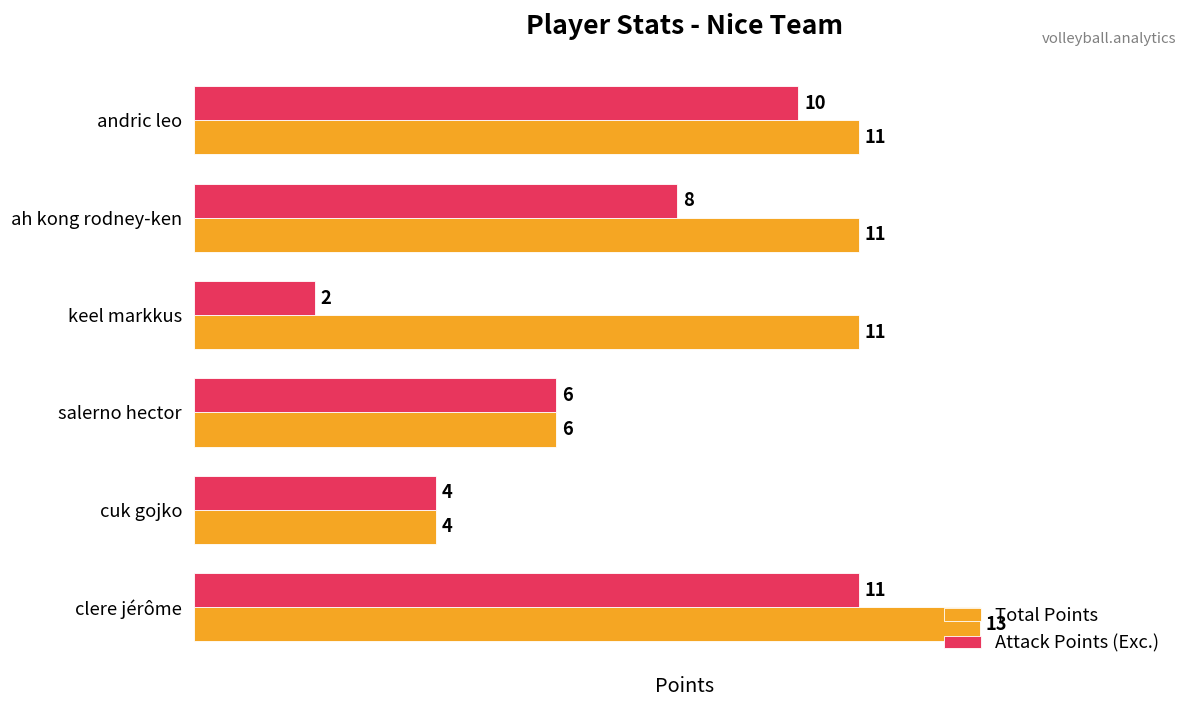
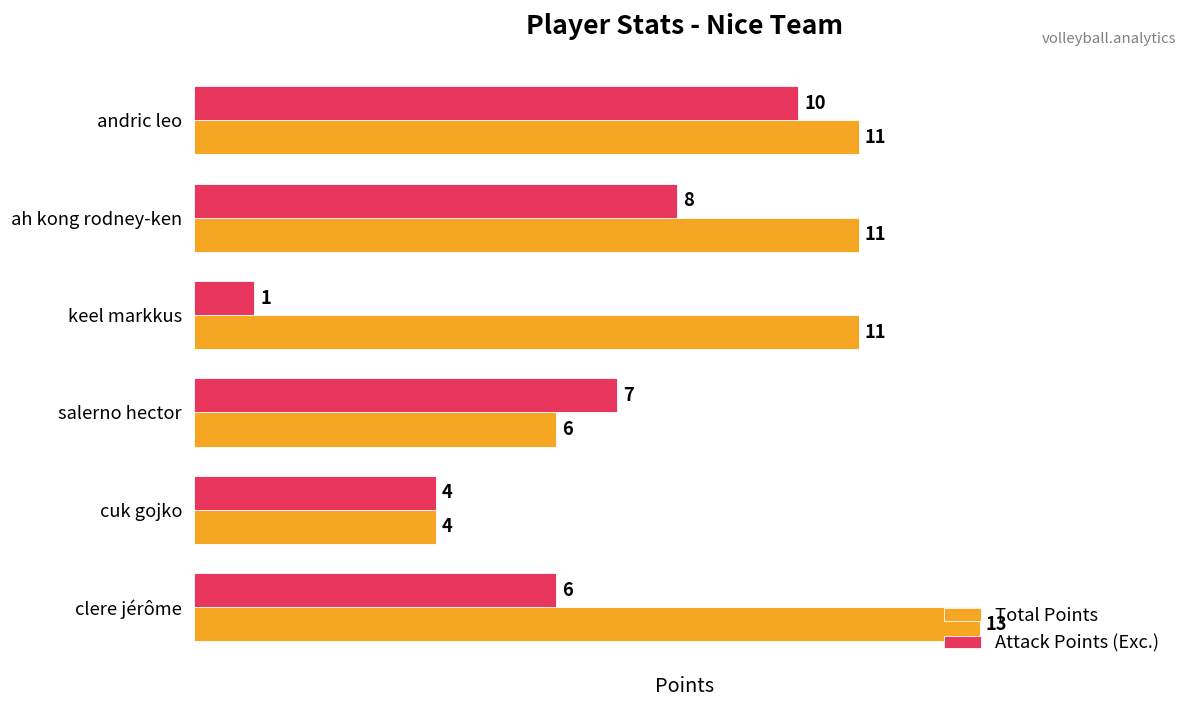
  {
    "Total Points": {
      "andric leo": 11,
      "ah kong rodney-ken": 11,
      "keel markkus": 11,
      "salerno hector": 6,
      "cuk gojko": 4,
      "clere jérôme": 13
    },
    "Attack Points (Exc.)": {
      "andric leo": 10,
      "ah kong rodney-ken": 8,
-     "keel markkus": 2,
-     "salerno hector": 6,
+     "keel markkus": 1,
+     "salerno hector": 7,
      "cuk gojko": 4,
-     "clere jérôme": 11
+     "clere jérôme": 6
    }
  }
